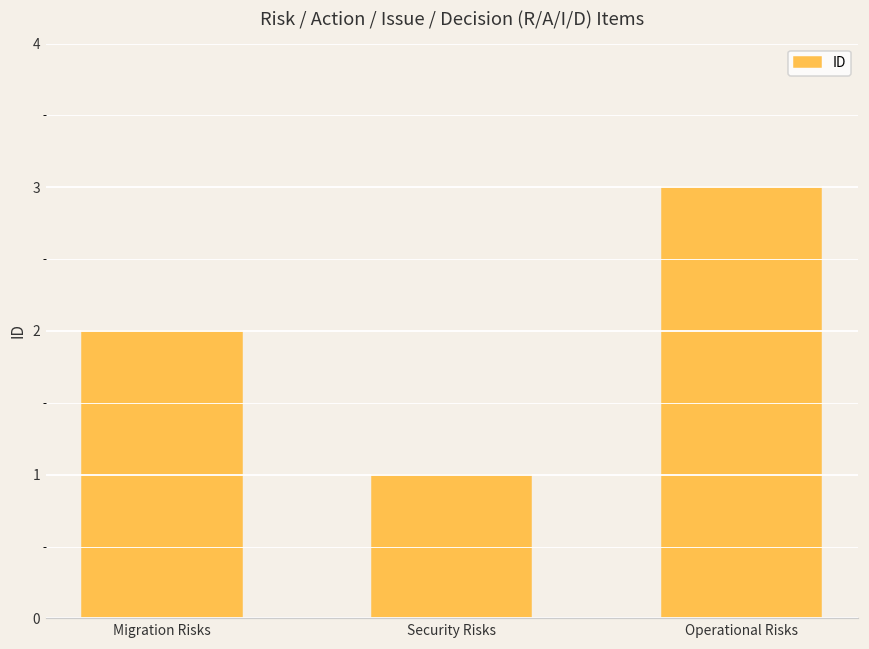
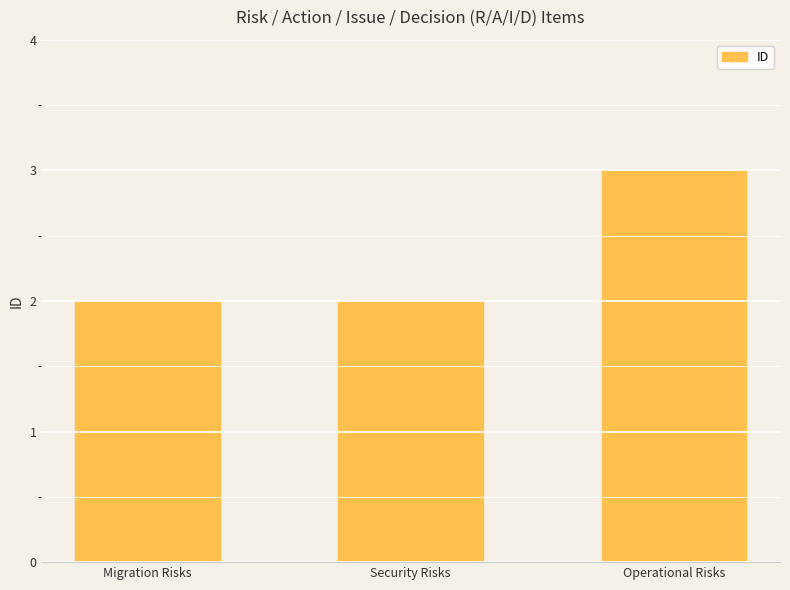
  {
    "Migration Risks": 2,
-   "Security Risks": 1,
+   "Security Risks": 2,
    "Operational Risks": 3
  }
